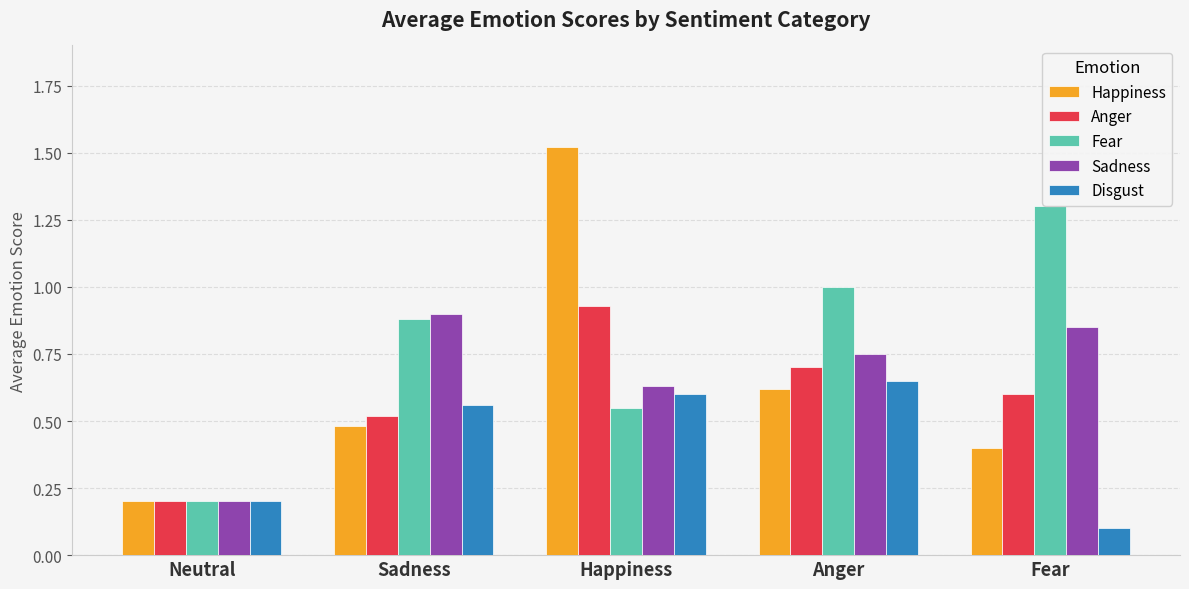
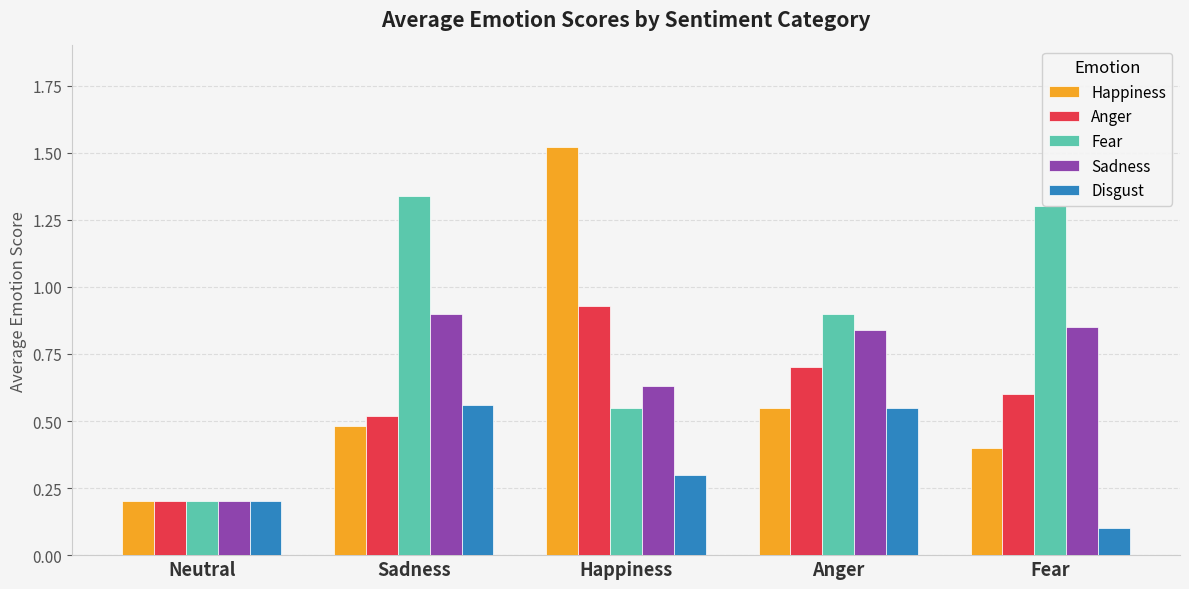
  {
    "Happiness": {
      "Neutral": 0.20,
      "Sadness": 0.48,
      "Happiness": 1.52,
-     "Anger": 0.62,
+     "Anger": 0.55,
      "Fear": 0.40
    },
    "Anger": {
      "Neutral": 0.20,
      "Sadness": 0.52,
      "Happiness": 0.93,
      "Anger": 0.70,
      "Fear": 0.60
    },
    "Fear": {
      "Neutral": 0.20,
-     "Sadness": 0.88,
+     "Sadness": 1.34,
      "Happiness": 0.55,
-     "Anger": 1.0,
+     "Anger": 0.9,
      "Fear": 1.30
    },
    "Sadness": {
      "Neutral": 0.20,
      "Sadness": 0.90,
      "Happiness": 0.63,
-     "Anger": 0.75,
+     "Anger": 0.84,
      "Fear": 0.85
    },
    "Disgust": {
      "Neutral": 0.20,
      "Sadness": 0.56,
-     "Happiness": 0.6,
-     "Anger": 0.65,
+     "Happiness": 0.3,
+     "Anger": 0.55,
      "Fear": 0.10
    }
  }
